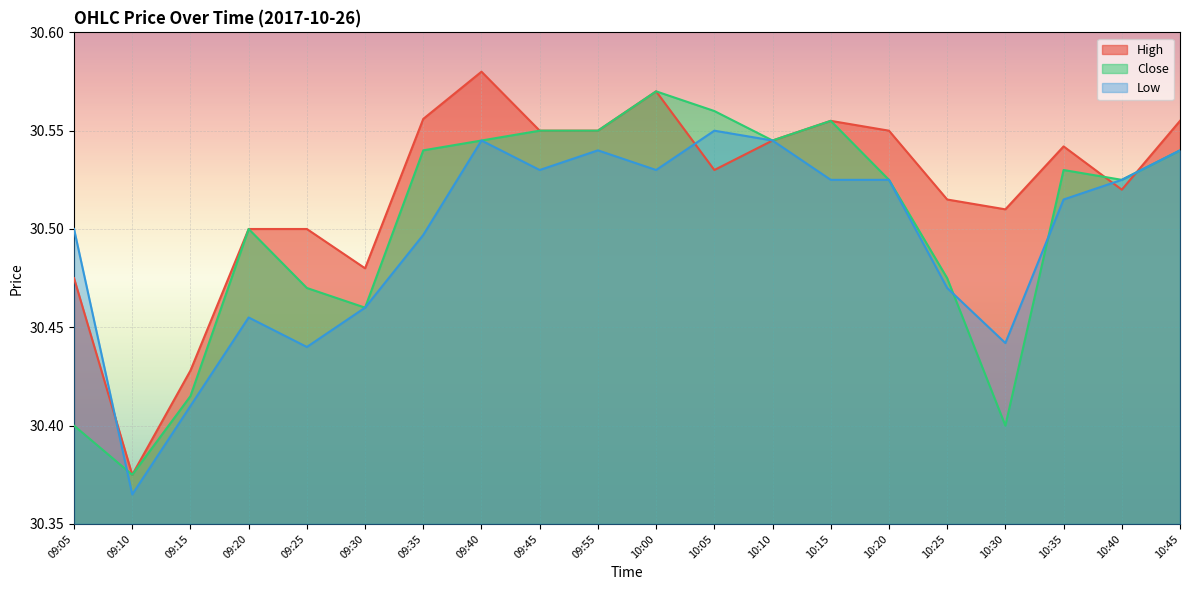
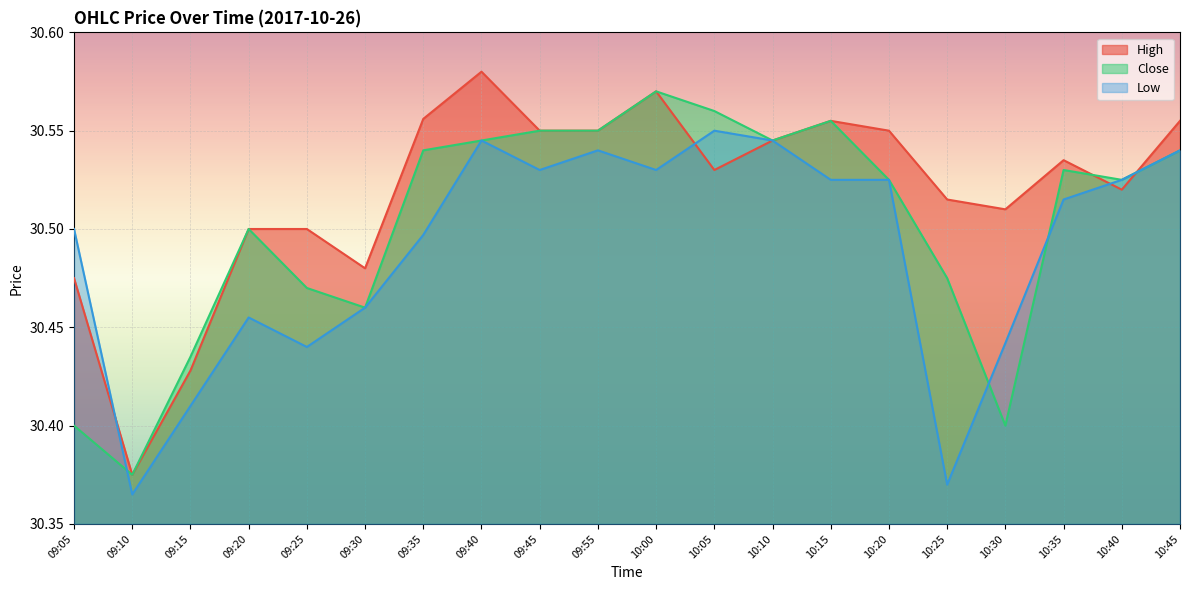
  {
    "High": {
      "09:05": 30.475,
      "09:15": 30.428,
      "09:25": 30.500,
      "09:30": 30.480,
      "09:35": 30.556,
      "09:40": 30.580,
      "10:05": 30.530,
      "10:20": 30.550,
      "10:25": 30.515,
      "10:30": 30.510,
-     "10:35": 30.542,
+     "10:35": 30.535,
      "10:40": 30.520,
      "10:45": 30.555
    },
    "Close": {
      "09:05": 30.400,
-     "09:15": 30.415,
+     "09:15": 30.435,
      "09:25": 30.470,
      "09:35": 30.540,
      "10:05": 30.560,
      "10:25": 30.475,
      "10:30": 30.400,
      "10:35": 30.530
    },
    "Low": {
      "09:05": 30.50,
      "09:10": 30.365,
      "09:15": 30.41,
      "09:20": 30.455,
      "09:25": 30.44,
      "09:35": 30.497,
      "09:45": 30.53,
      "09:55": 30.54,
      "10:00": 30.53,
      "10:05": 30.55,
      "10:15": 30.525,
-     "10:25": 30.47,
+     "10:25": 30.37,
      "10:30": 30.442,
      "10:35": 30.515
    }
  }
